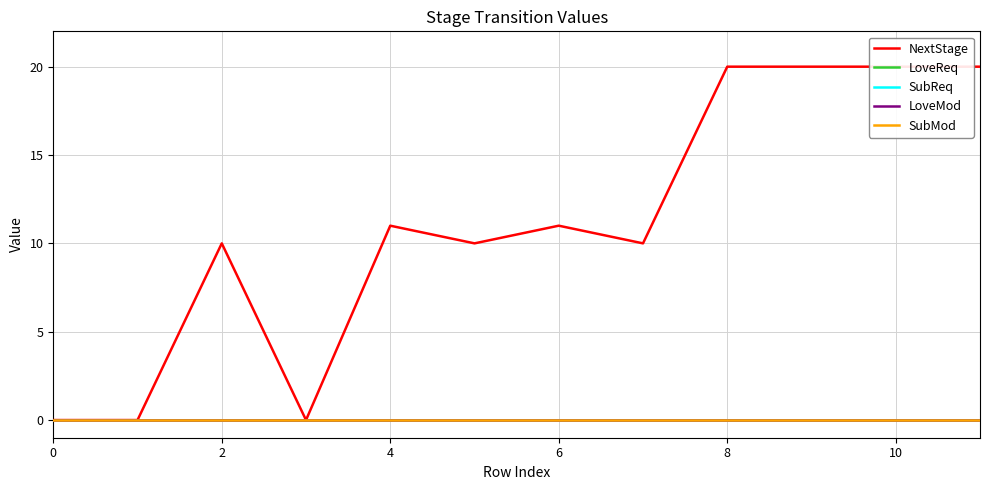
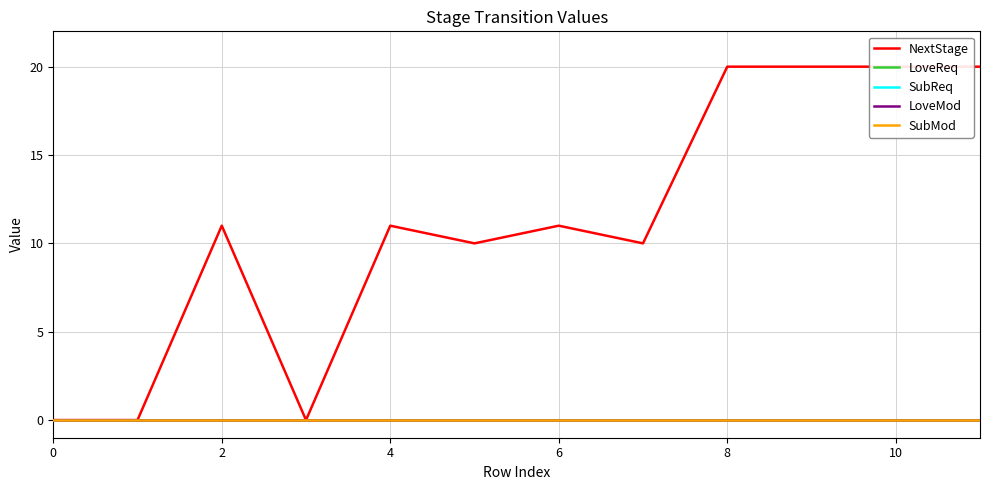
  {
    "NextStage": {
-     "2": 10,
+     "2": 11,
      "4": 11,
      "6": 11,
      "8": 20
    },
    "SubMod": {
      "2": 0,
      "4": 0,
      "6": 0,
      "8": 0,
      "10": 0
    }
  }
